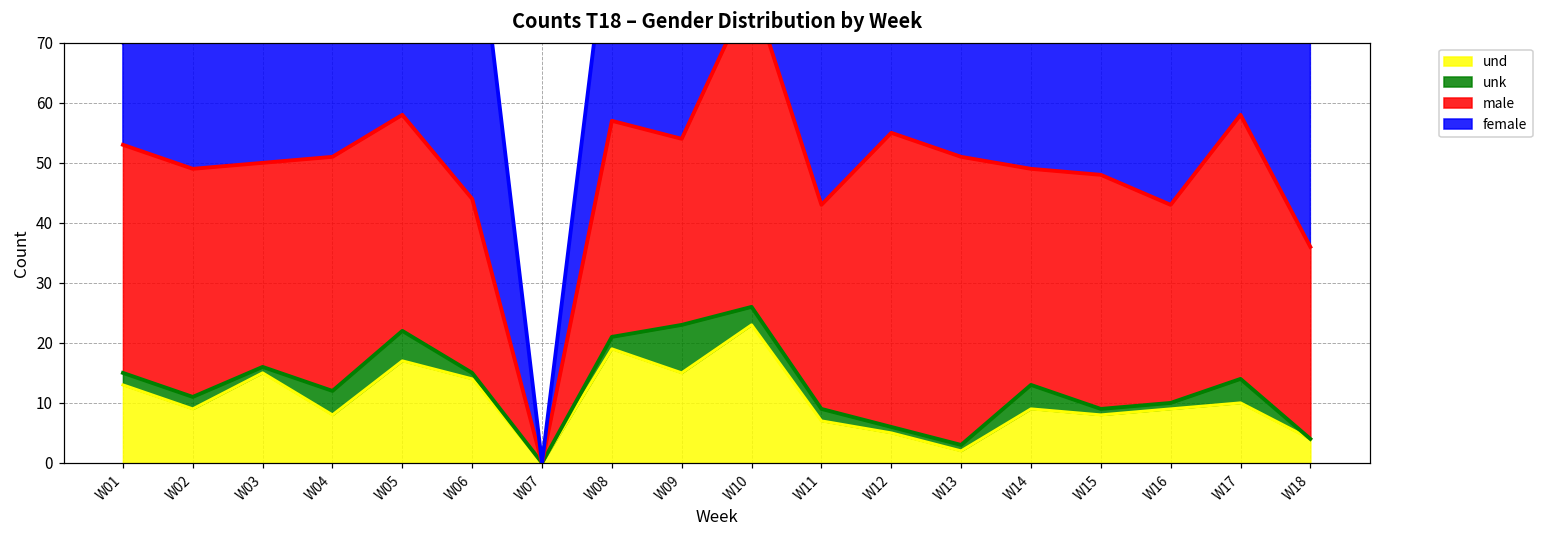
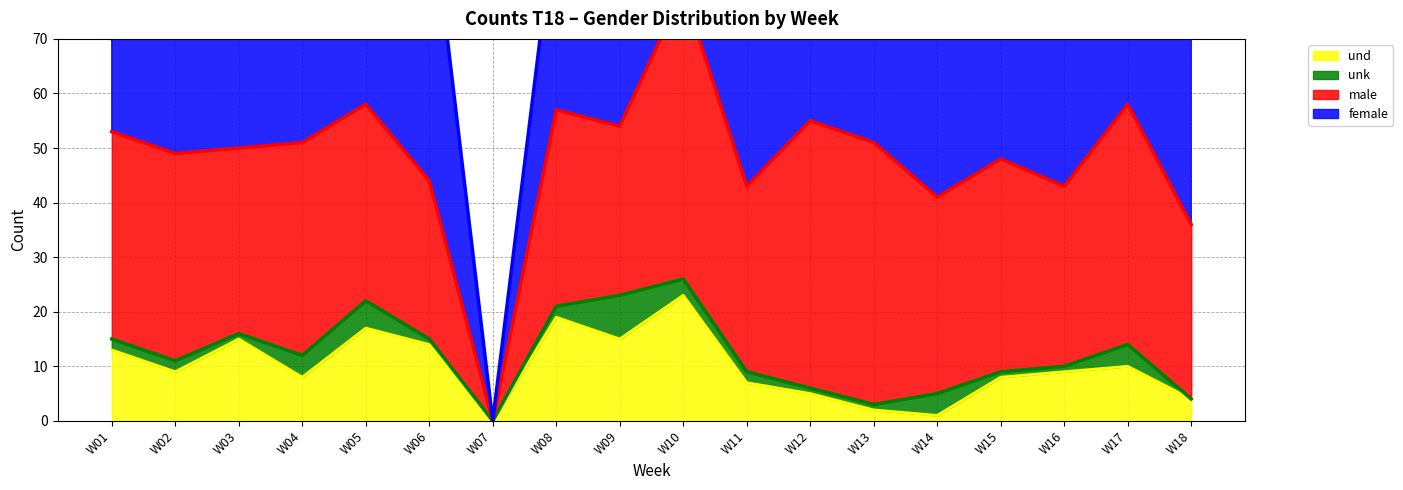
  {
    "und": {
      "W01": 13,
      "W02": 9,
      "W03": 15,
      "W04": 8,
      "W05": 17,
      "W06": 14,
      "W08": 19,
      "W09": 15,
      "W10": 23,
      "W11": 7,
      "W12": 5,
      "W13": 2,
-     "W14": 9,
+     "W14": 1,
      "W15": 8,
      "W16": 9,
      "W17": 10
    },
    "unk": {
      "W01": 2,
      "W02": 2,
      "W03": 1,
      "W04": 4,
      "W05": 5,
      "W06": 1,
      "W08": 2,
      "W09": 8,
      "W10": 3,
      "W11": 2,
      "W12": 1,
      "W13": 1,
      "W14": 4,
      "W15": 1,
      "W16": 1,
      "W17": 4
    },
    "male": {
      "W01": 38,
      "W02": 38,
      "W03": 34,
      "W04": 39,
      "W05": 36,
      "W06": 29,
      "W08": 36,
      "W09": 31,
      "W11": 34,
      "W12": 49,
      "W13": 48,
      "W14": 36,
      "W15": 39,
      "W16": 33,
      "W17": 44,
      "W18": 32
    },
    "female": {
      "W01": 17
    }
  }
